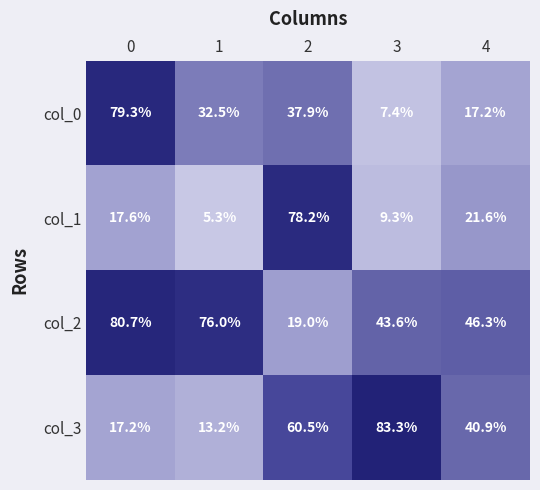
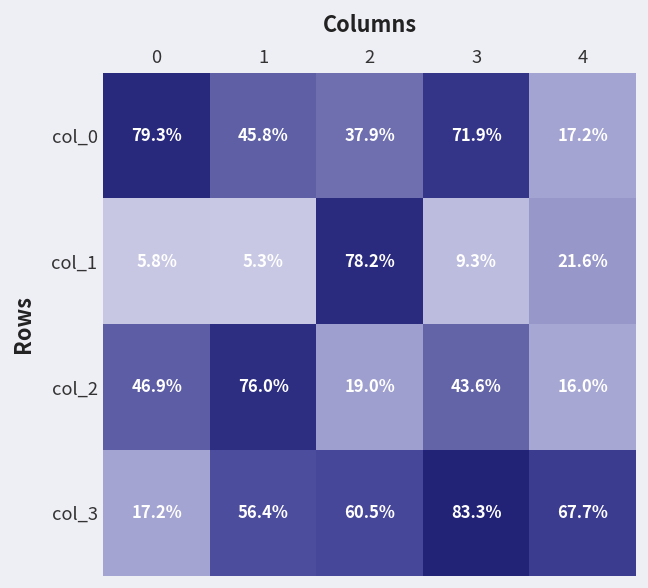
  {
    "col_0": {
      "0": "79.3%",
-     "1": "32.5%",
+     "1": "45.8%",
      "2": "37.9%",
-     "3": "7.4%",
+     "3": "71.9%",
      "4": "17.2%"
    },
    "col_1": {
-     "0": "17.6%",
+     "0": "5.8%",
      "1": "5.3%",
      "2": "78.2%",
      "3": "9.3%",
      "4": "21.6%"
    },
    "col_2": {
-     "0": "80.7%",
+     "0": "46.9%",
      "1": "76.0%",
      "2": "19.0%",
      "3": "43.6%",
-     "4": "46.3%"
+     "4": "16.0%"
    },
    "col_3": {
      "0": "17.2%",
-     "1": "13.2%",
+     "1": "56.4%",
      "2": "60.5%",
      "3": "83.3%",
-     "4": "40.9%"
+     "4": "67.7%"
    }
  }
